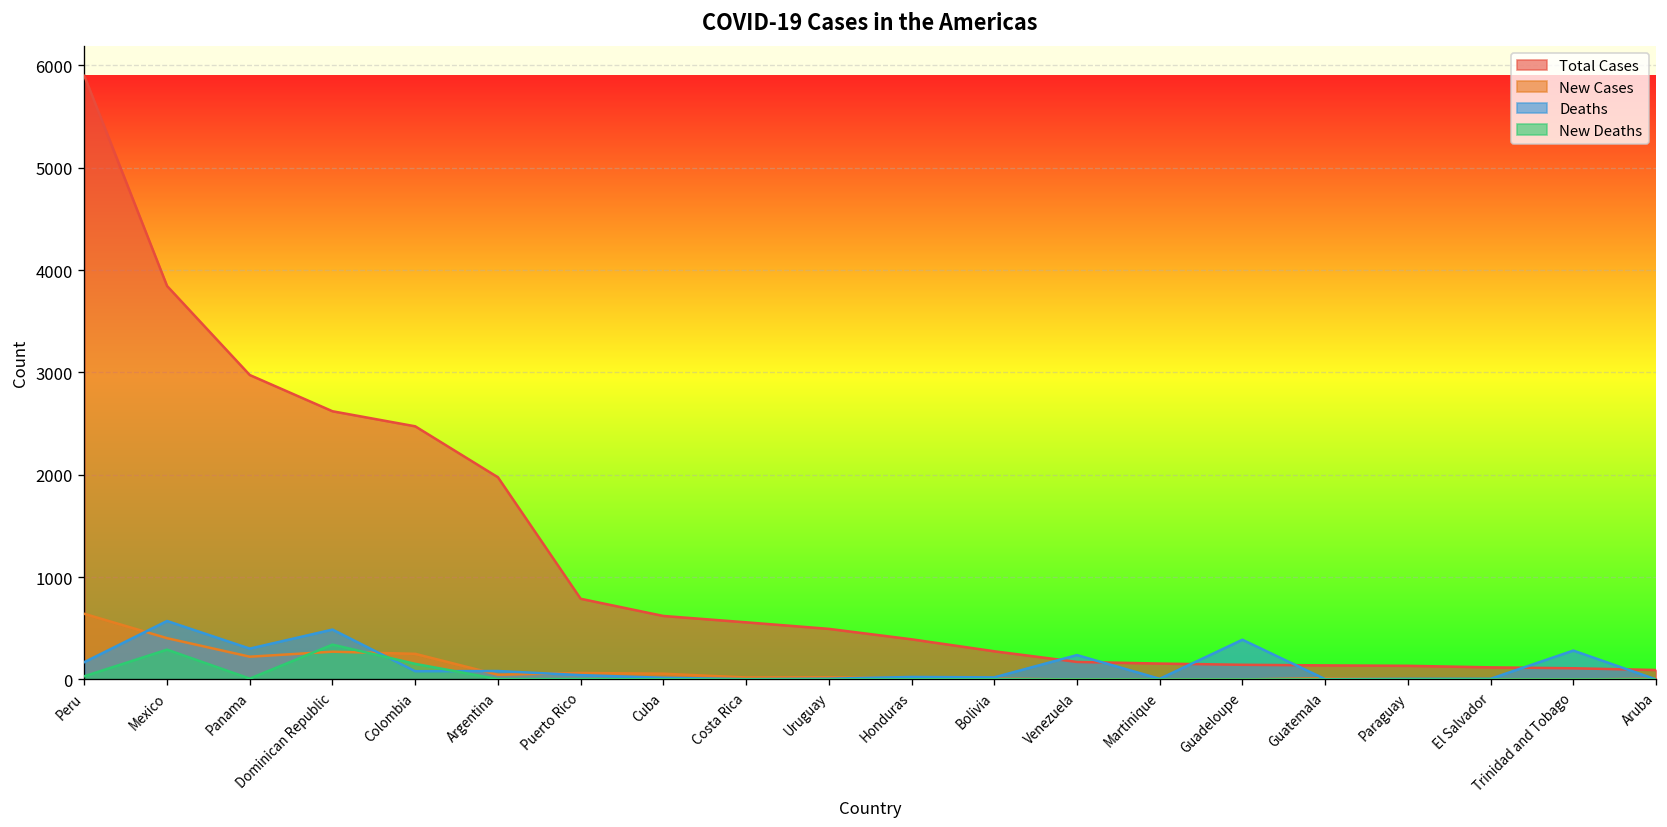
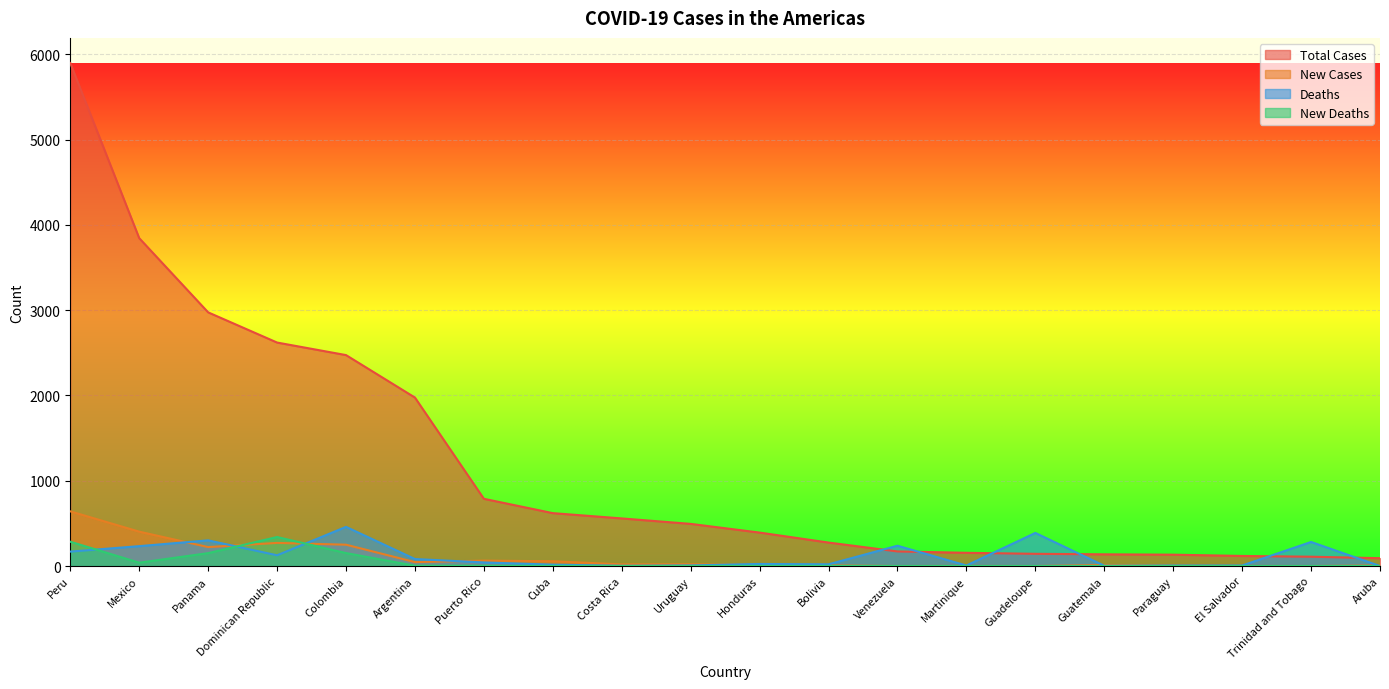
  {
    "Deaths": {
      "Peru": 200,
-     "Mexico": 600,
+     "Mexico": 200,
      "Panama": 300,
-     "Dominican Republic": 500,
-     "Colombia": 100,
+     "Dominican Republic": 100,
+     "Colombia": 500,
      "Argentina": 100,
      "Venezuela": 200,
      "Guadeloupe": 400,
      "Trinidad and Tobago": 300
    },
    "New Deaths": {
-     "Peru": 0,
-     "Mexico": 300,
-     "Panama": 0,
+     "Peru": 300,
+     "Mexico": 0,
+     "Panama": 200,
      "Dominican Republic": 300,
      "Colombia": 200,
      "Argentina": 0,
      "Puerto Rico": 0
    }
  }
